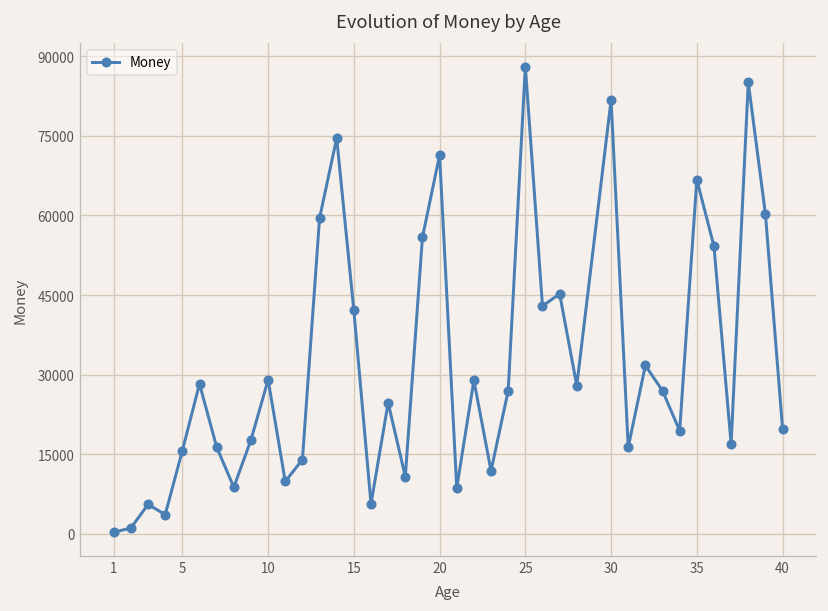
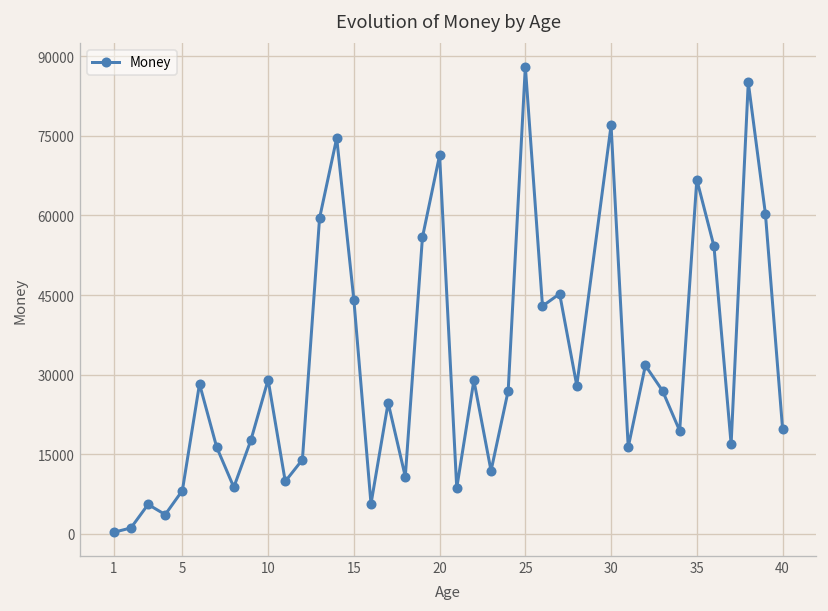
  {
    "1": 0,
-   "5": 16000,
+   "5": 8000,
    "10": 29000,
-   "15": 42000,
+   "15": 44000,
    "20": 71000,
    "25": 88000,
-   "30": 82000,
+   "30": 77000,
    "35": 67000,
    "40": 20000
  }
